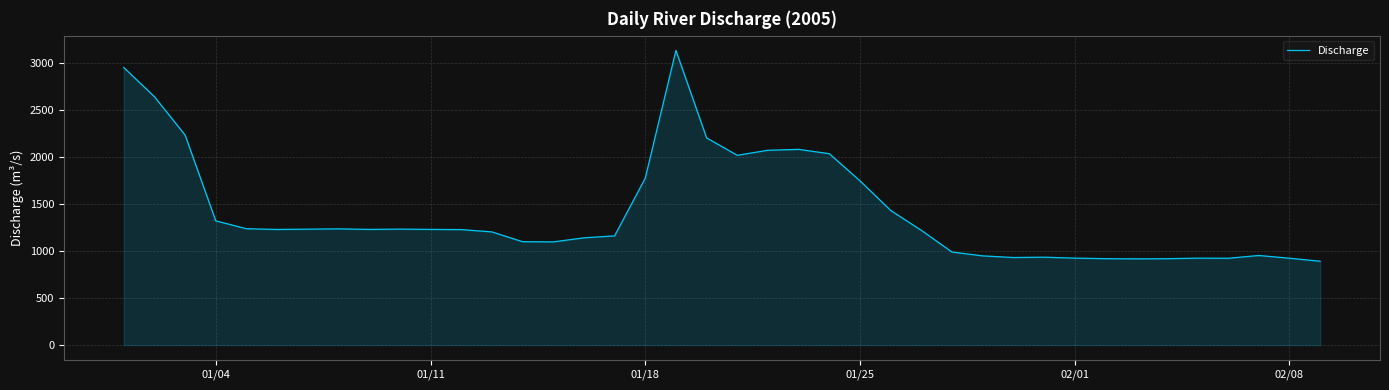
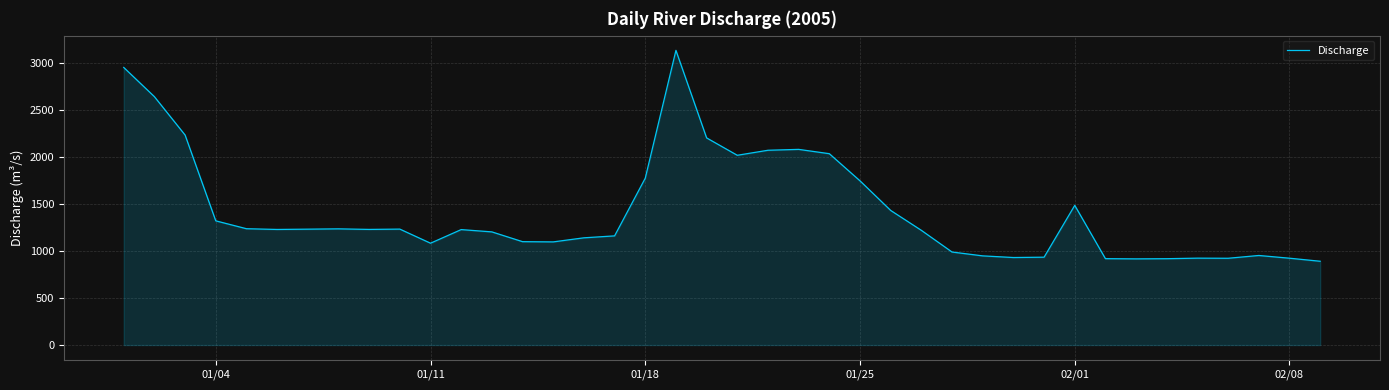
  {
    "01/04": 1300,
-   "01/11": 1200,
+   "01/11": 1100,
    "01/18": 1800,
    "01/25": 1700,
-   "02/01": 900,
+   "02/01": 1500,
    "02/08": 900
  }
